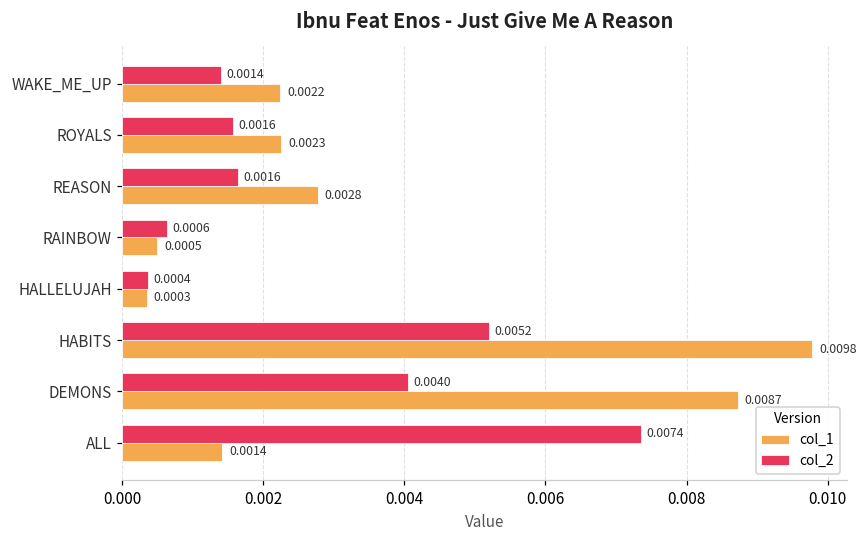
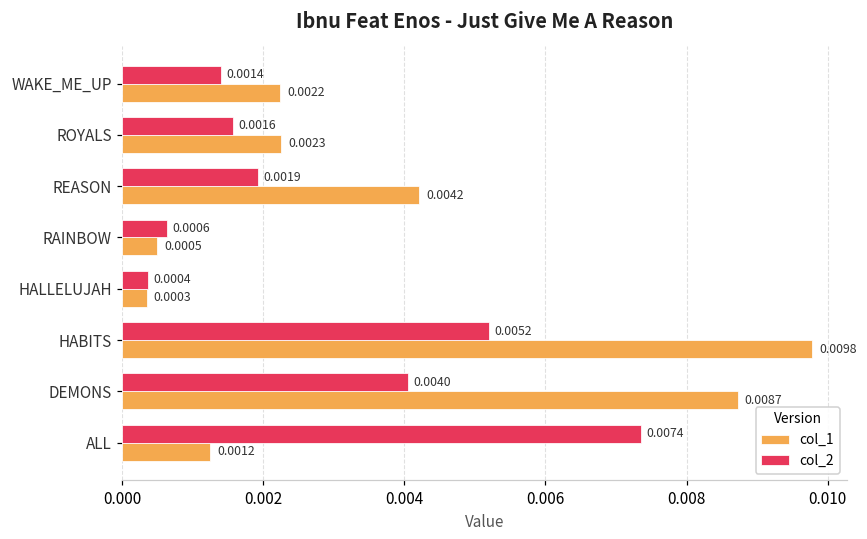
  {
    "col_1": {
      "WAKE_ME_UP": 0.0022,
      "ROYALS": 0.0023,
-     "REASON": 0.0028,
+     "REASON": 0.0042,
      "RAINBOW": 0.0005,
      "HALLELUJAH": 0.0003,
      "HABITS": 0.0098,
      "DEMONS": 0.0087,
-     "ALL": 0.0014
+     "ALL": 0.0012
    },
    "col_2": {
      "WAKE_ME_UP": 0.0014,
      "ROYALS": 0.0016,
-     "REASON": 0.0016,
+     "REASON": 0.0019,
      "RAINBOW": 0.0006,
      "HALLELUJAH": 0.0004,
      "HABITS": 0.0052,
      "DEMONS": 0.0040,
      "ALL": 0.0074
    }
  }
